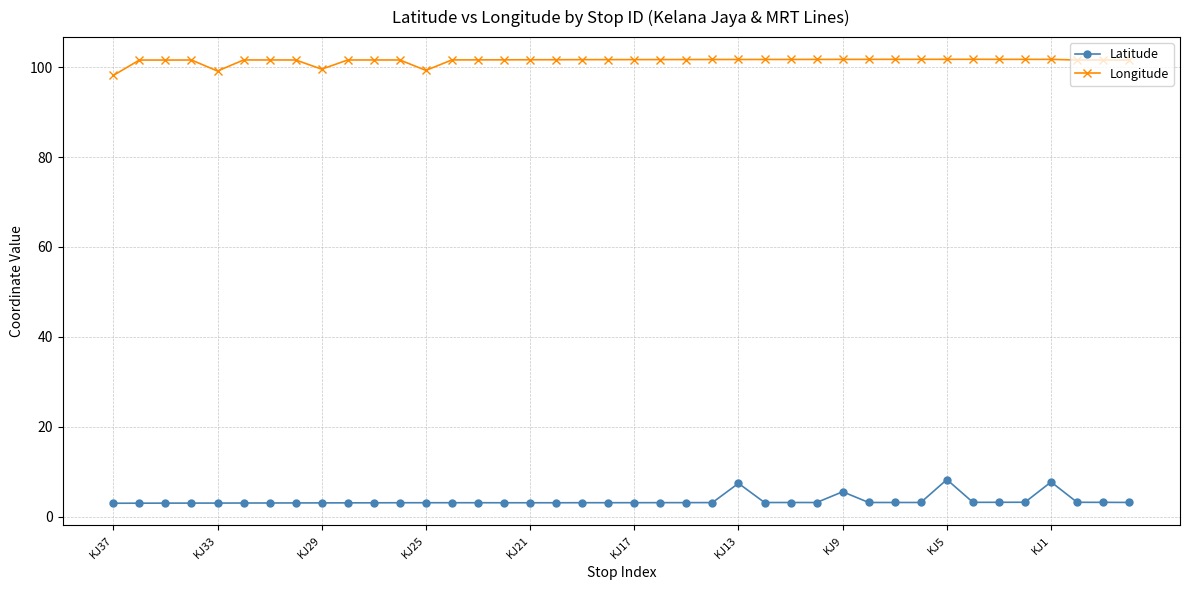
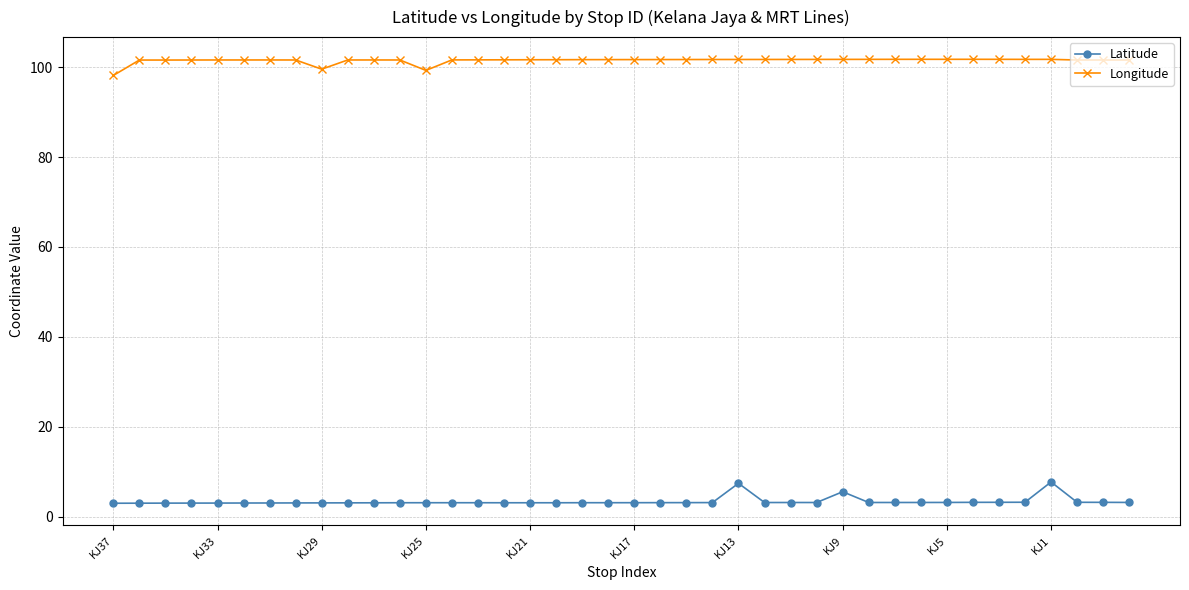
  {
    "Latitude": {
      "KJ37": 3,
      "KJ33": 3,
      "KJ29": 3,
      "KJ25": 3,
      "KJ21": 3,
      "KJ17": 3,
      "KJ13": 7,
      "KJ9": 6,
-     "KJ5": 8,
+     "KJ5": 3,
      "KJ1": 8
    },
    "Longitude": {
      "KJ37": 98,
-     "KJ33": 99,
+     "KJ33": 102,
      "KJ29": 100,
      "KJ25": 99,
      "KJ21": 102,
      "KJ17": 102,
      "KJ13": 102,
      "KJ9": 102,
      "KJ5": 102,
      "KJ1": 102
    }
  }
